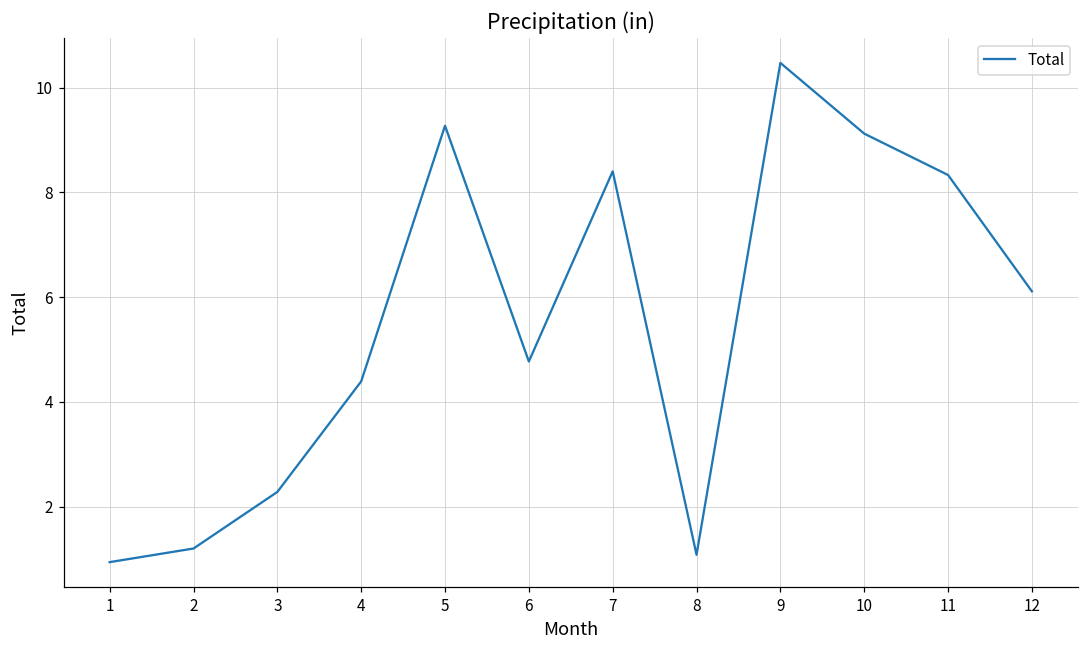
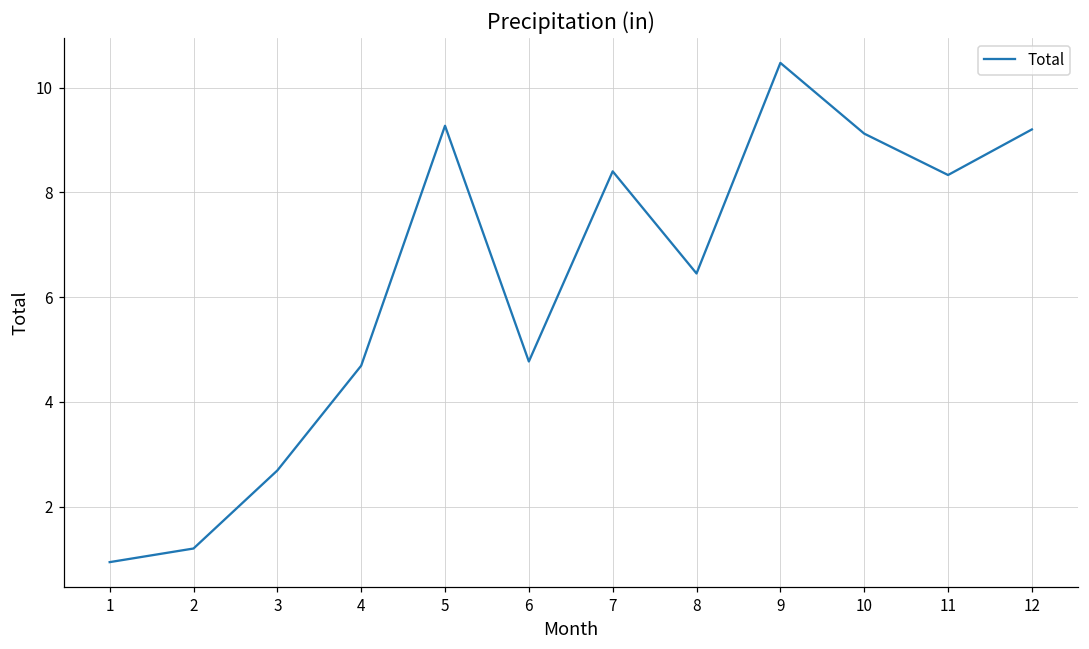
  {
    "1": 0.9,
    "2": 1.2,
-   "3": 2.3,
-   "4": 4.4,
+   "3": 2.7,
+   "4": 4.7,
    "5": 9.3,
    "6": 4.8,
    "7": 8.4,
-   "8": 1.1,
+   "8": 6.5,
    "9": 10.5,
    "10": 9.1,
    "11": 8.3,
-   "12": 6.1
+   "12": 9.2
  }
